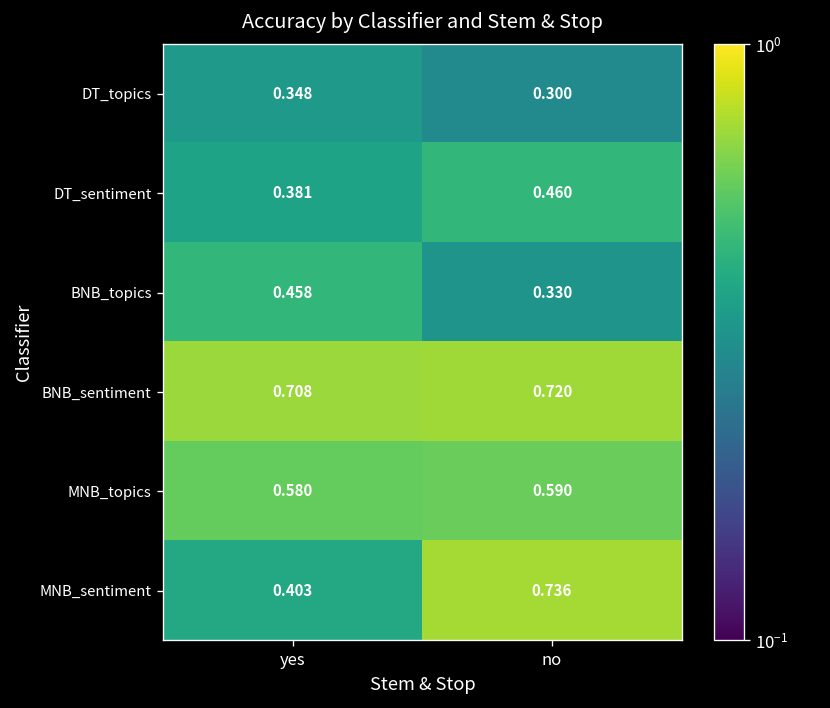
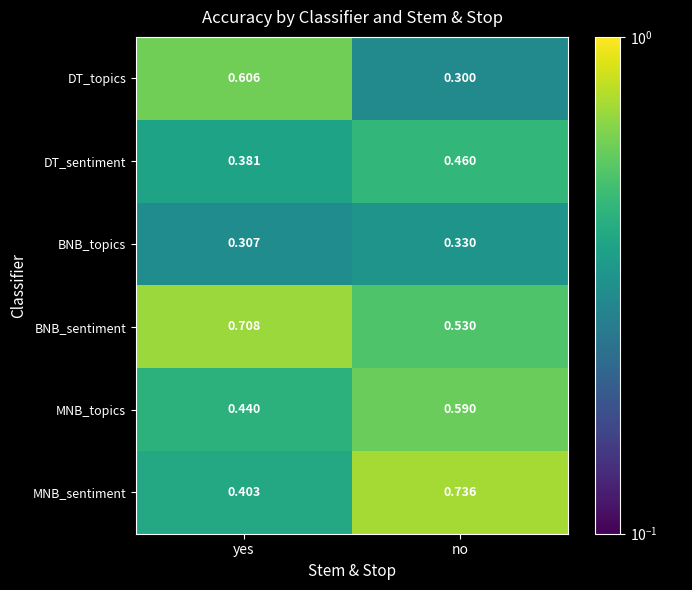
  {
    "DT_topics": {
-     "yes": 0.348,
+     "yes": 0.606,
      "no": 0.300
    },
    "DT_sentiment": {
      "yes": 0.381,
      "no": 0.460
    },
    "BNB_topics": {
-     "yes": 0.458,
+     "yes": 0.307,
      "no": 0.330
    },
    "BNB_sentiment": {
      "yes": 0.708,
-     "no": 0.720
+     "no": 0.530
    },
    "MNB_topics": {
-     "yes": 0.580,
+     "yes": 0.440,
      "no": 0.590
    },
    "MNB_sentiment": {
      "yes": 0.403,
      "no": 0.736
    }
  }
